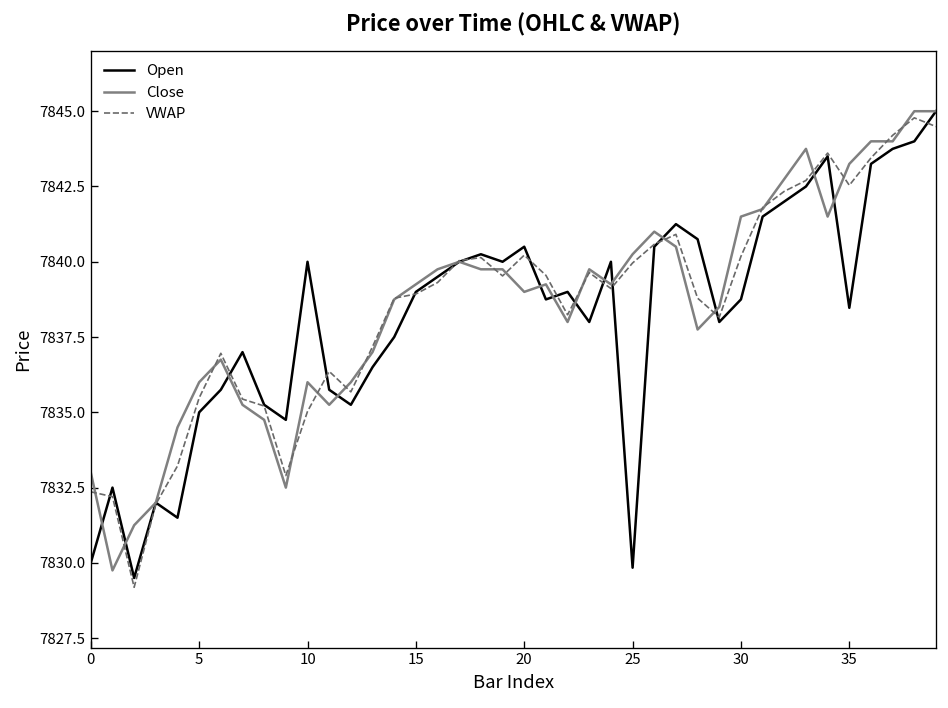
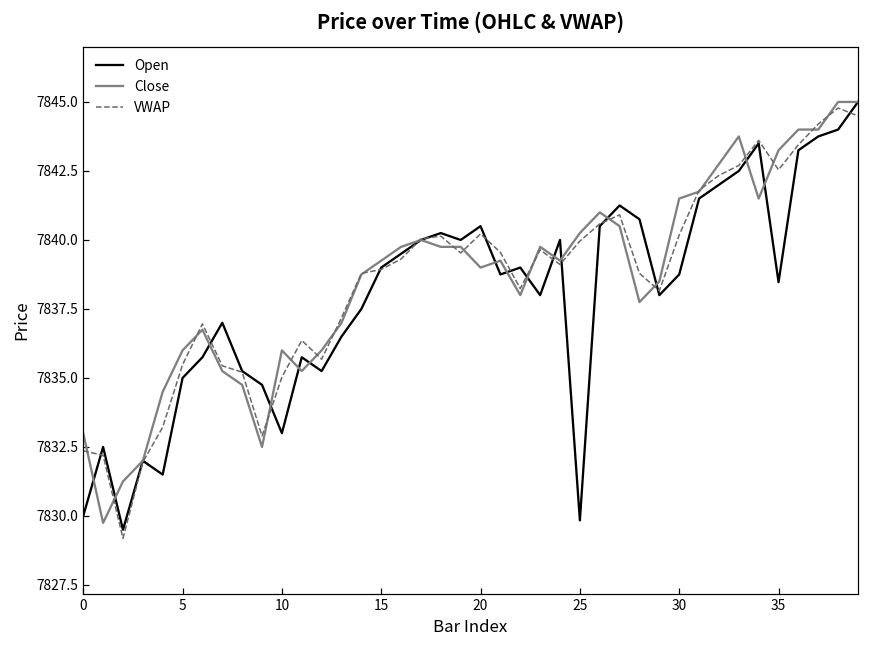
  {
    "Open": {
      "0": 7830,
      "5": 7835,
-     "10": 7840,
+     "10": 7833,
      "20": 7840.5,
      "25": 7829.8,
      "30": 7838.8,
      "35": 7838.5
    }
  }
